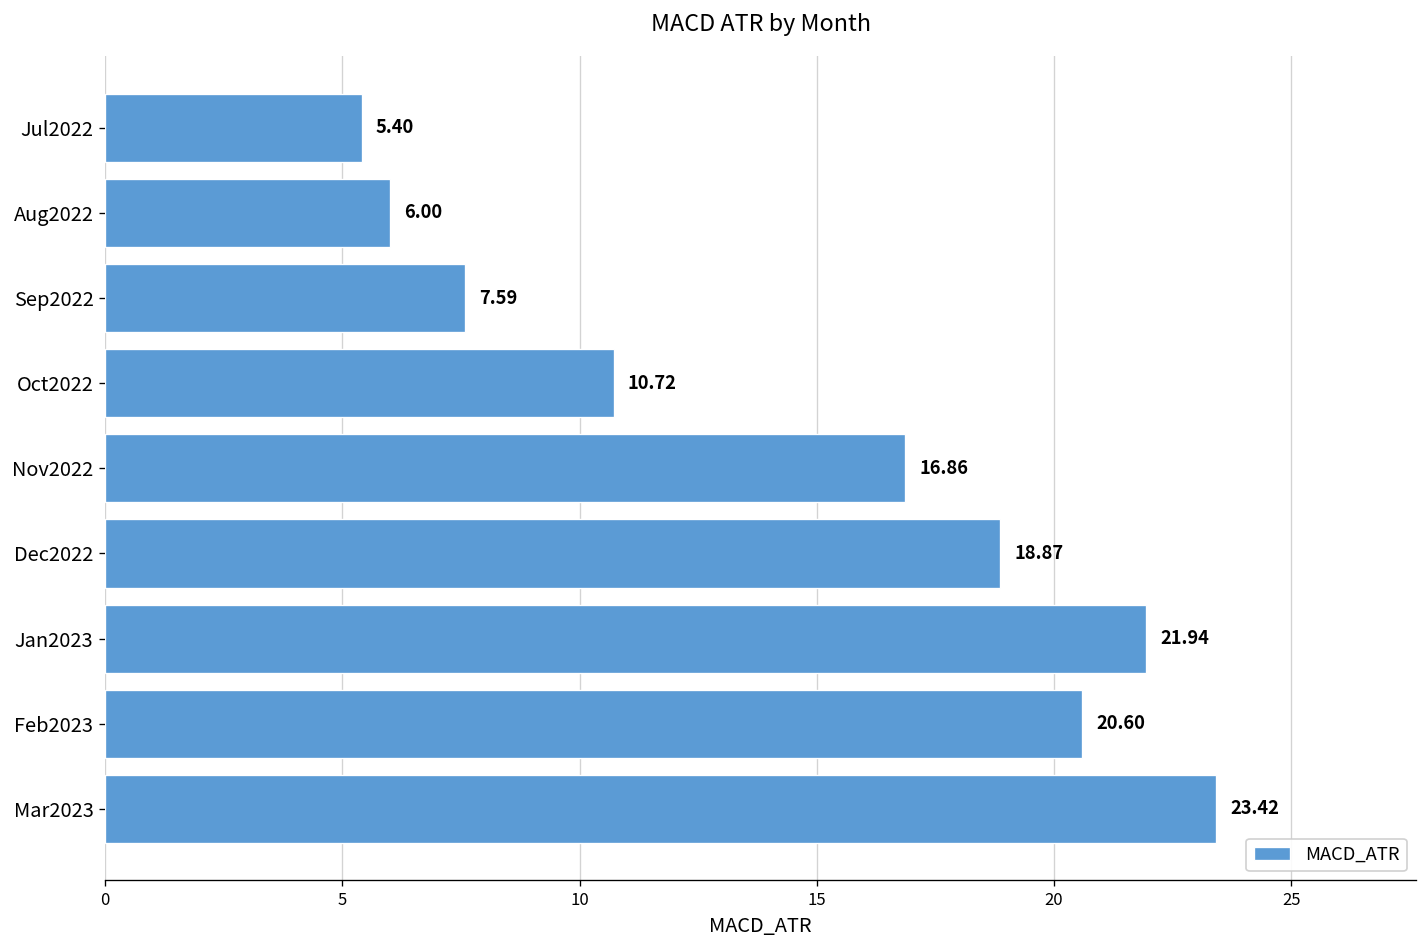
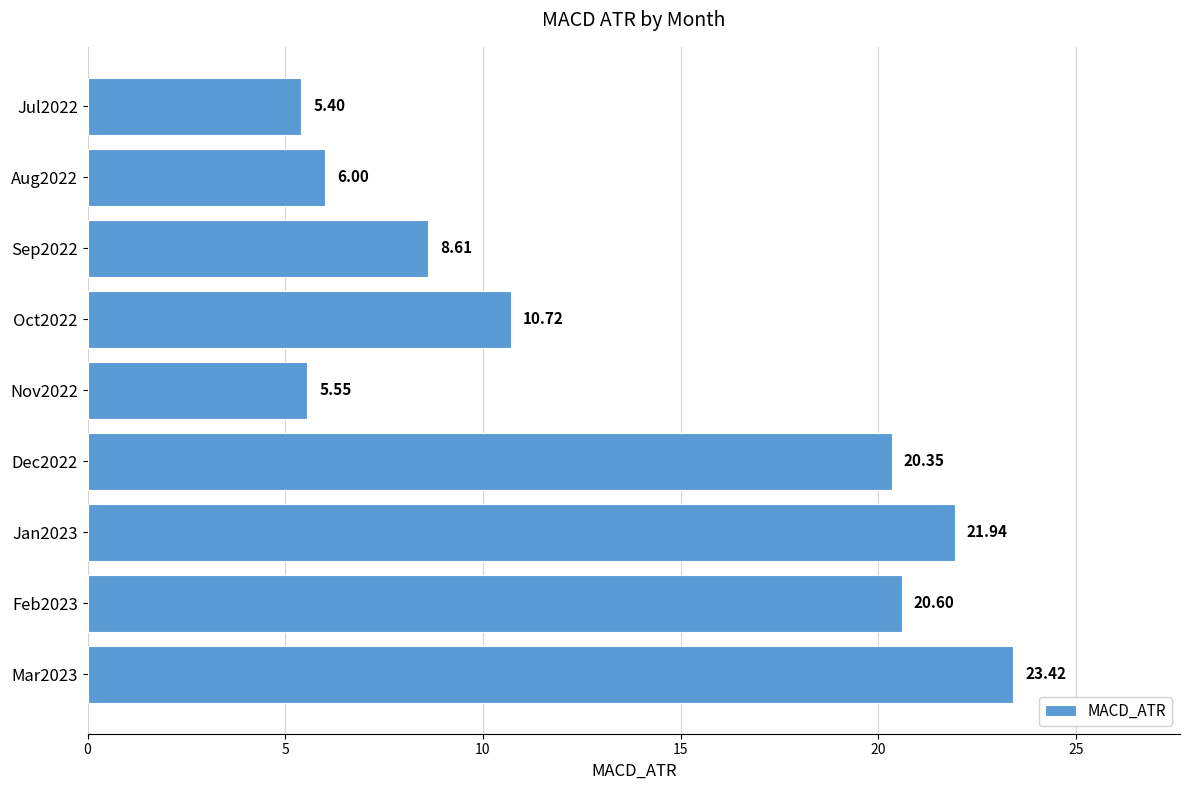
  {
    "Jul2022": 5.40,
    "Aug2022": 6.00,
-   "Sep2022": 7.59,
+   "Sep2022": 8.61,
    "Oct2022": 10.72,
-   "Nov2022": 16.86,
-   "Dec2022": 18.87,
+   "Nov2022": 5.55,
+   "Dec2022": 20.35,
    "Jan2023": 21.94,
    "Feb2023": 20.60,
    "Mar2023": 23.42
  }
